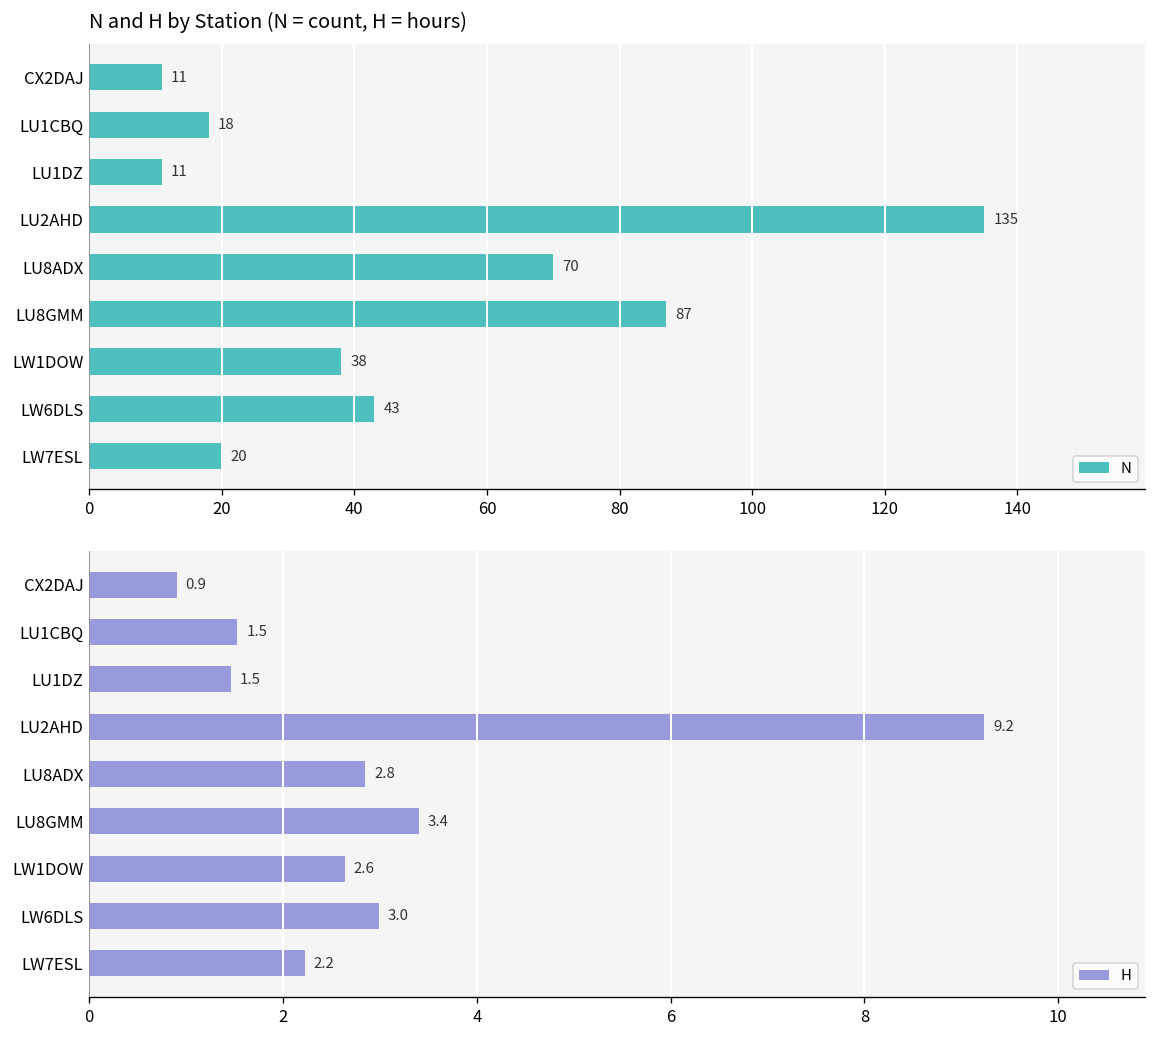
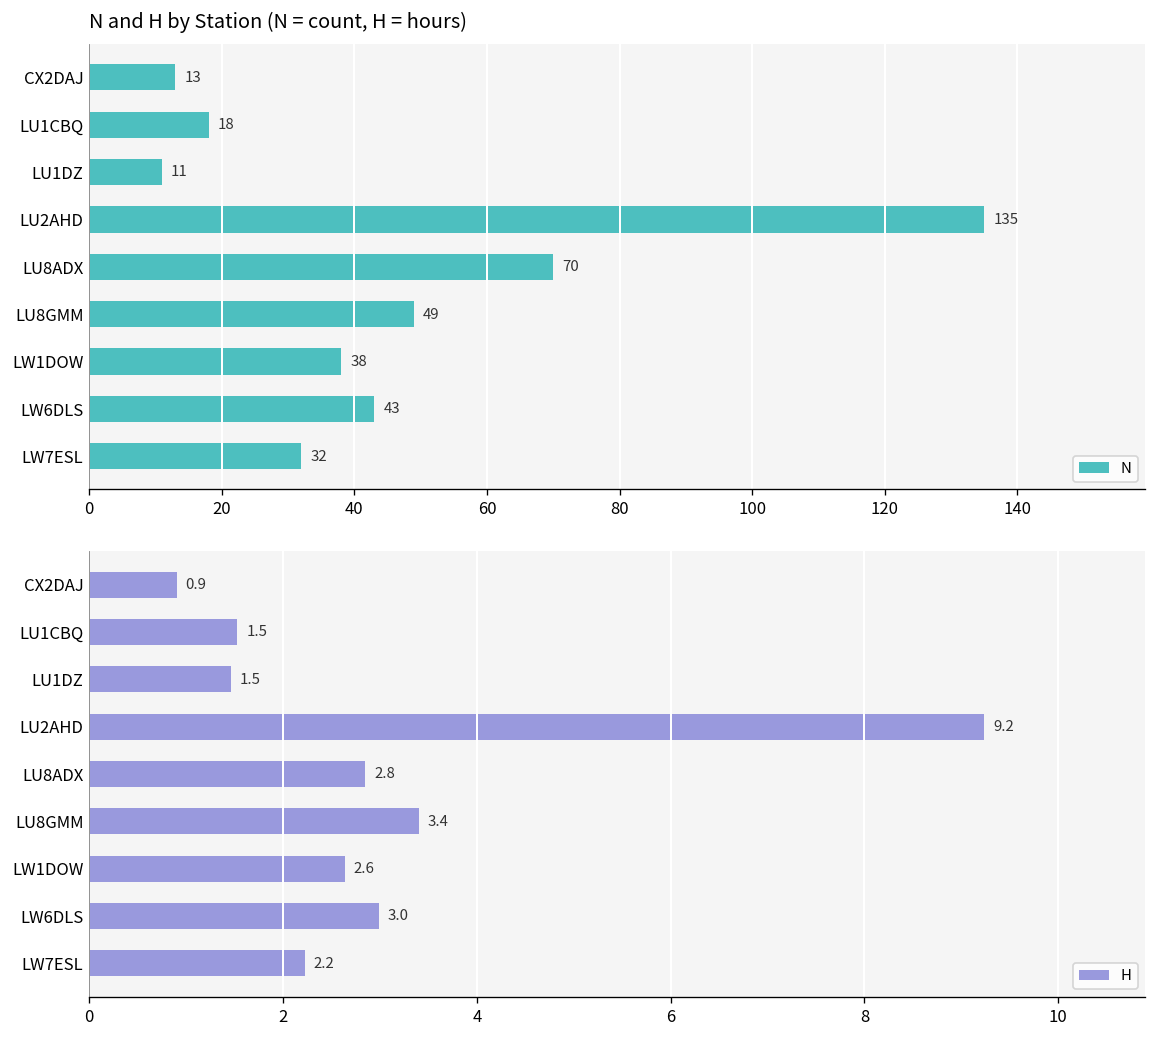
  {
    "N and H by Station (N = count, H = hours)": {
-     "CX2DAJ": 11,
+     "CX2DAJ": 13,
      "LU1CBQ": 18,
      "LU1DZ": 11,
      "LU2AHD": 135,
      "LU8ADX": 70,
-     "LU8GMM": 87,
+     "LU8GMM": 49,
      "LW1DOW": 38,
      "LW6DLS": 43,
-     "LW7ESL": 20
+     "LW7ESL": 32
    }
  }
